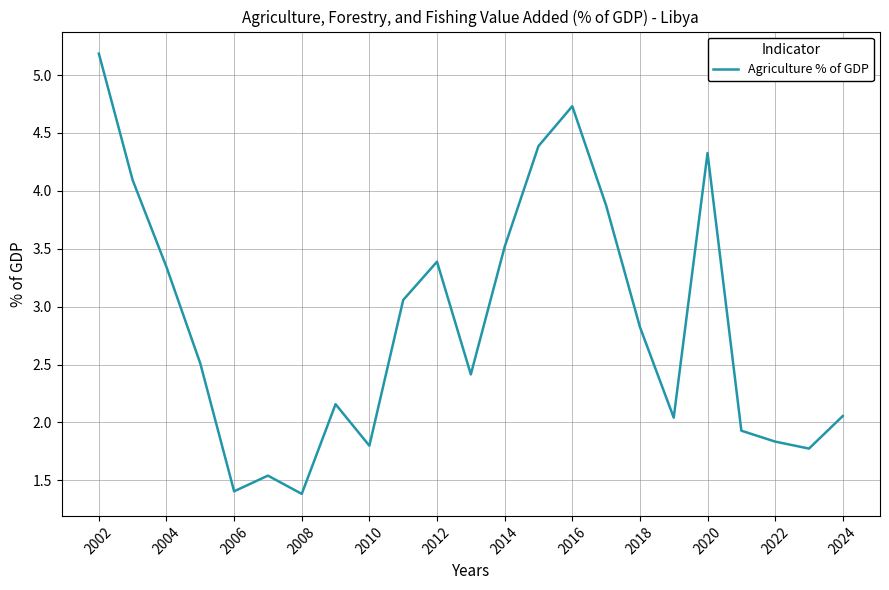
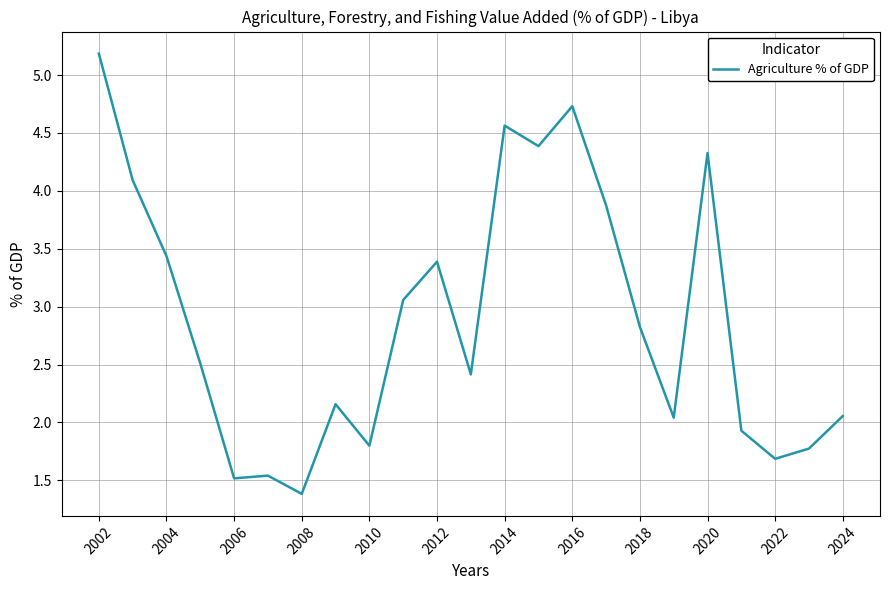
  {
    "2002": 5.19,
-   "2004": 3.34,
-   "2006": 1.41,
+   "2004": 3.44,
+   "2006": 1.52,
    "2008": 1.38,
    "2010": 1.80,
    "2012": 3.39,
-   "2014": 3.52,
+   "2014": 4.56,
    "2016": 4.73,
    "2018": 2.83,
    "2020": 4.33,
-   "2022": 1.84,
+   "2022": 1.69,
    "2024": 2.06
  }
